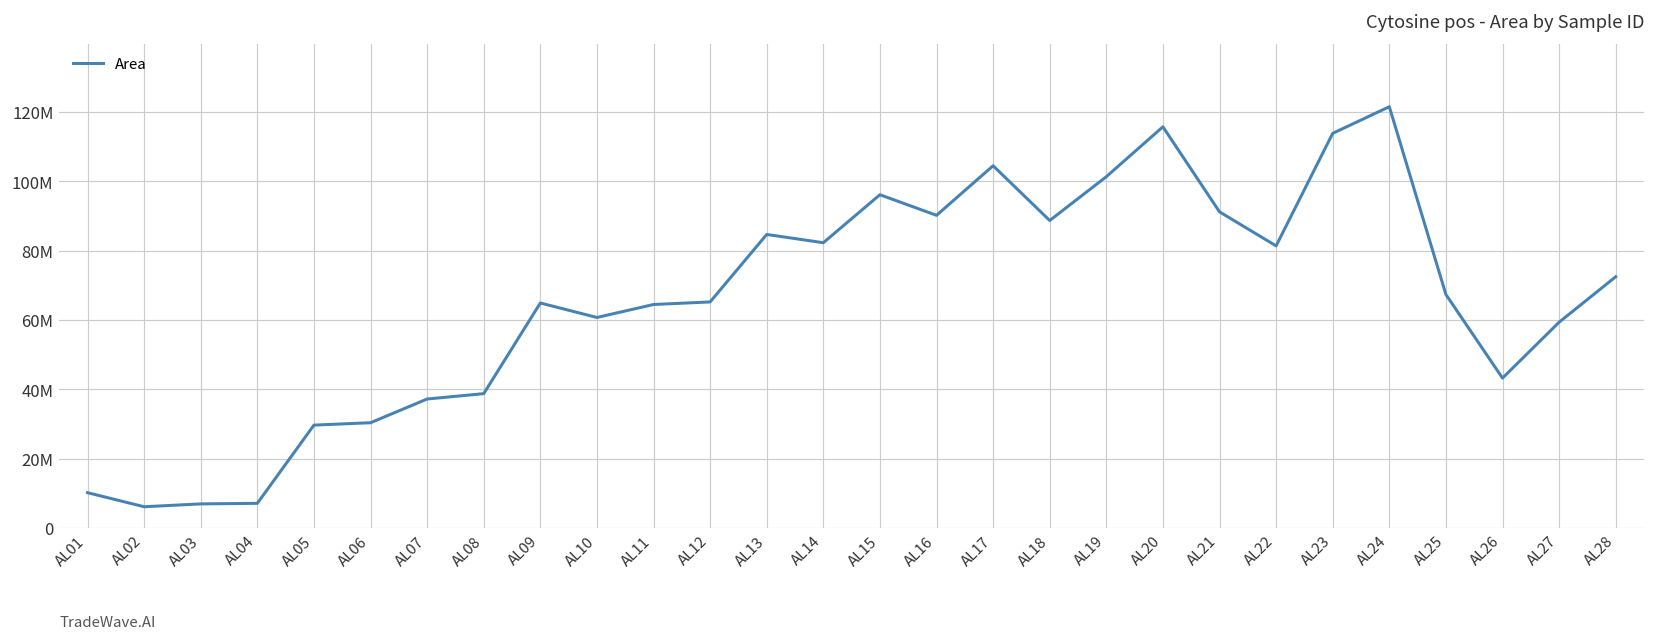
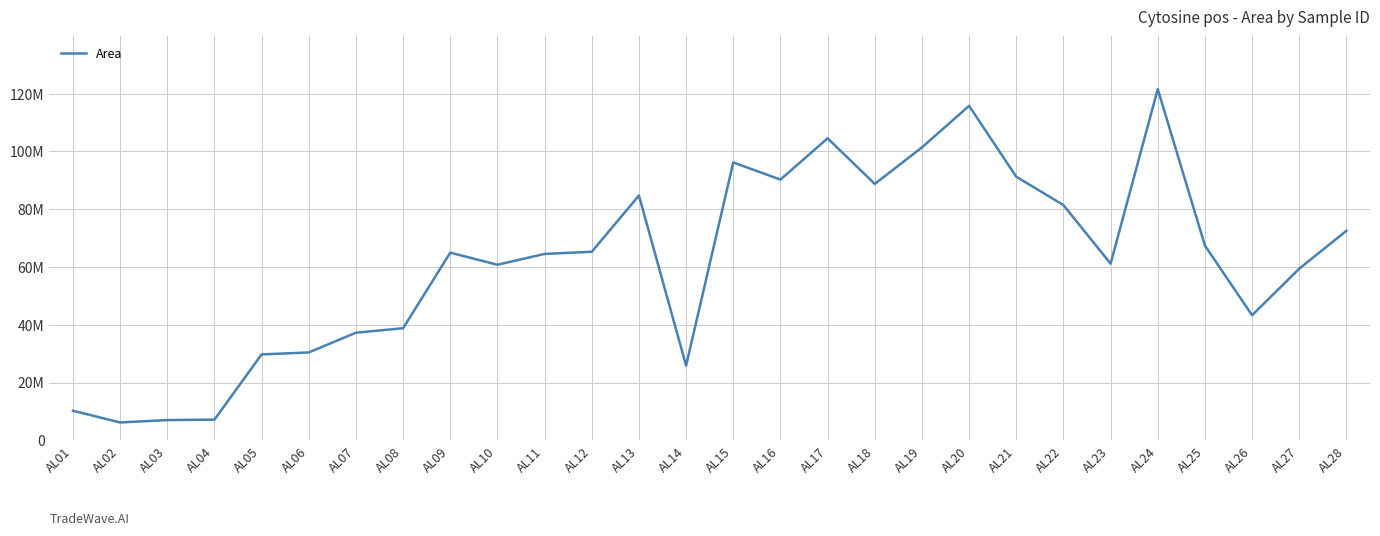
  {
    "AL01": 10000000,
    "AL02": 6000000,
    "AL03": 7000000,
    "AL04": 7000000,
    "AL05": 30000000,
    "AL06": 30000000,
    "AL07": 37000000,
    "AL08": 39000000,
    "AL09": 65000000,
    "AL10": 61000000,
    "AL11": 65000000,
    "AL12": 65000000,
    "AL13": 85000000,
-   "AL14": 82000000,
+   "AL14": 26000000,
    "AL15": 96000000,
    "AL16": 90000000,
    "AL17": 105000000,
    "AL18": 89000000,
    "AL19": 101000000,
    "AL20": 116000000,
    "AL21": 91000000,
    "AL22": 81000000,
-   "AL23": 114000000,
+   "AL23": 61000000,
    "AL24": 122000000,
    "AL25": 67000000,
    "AL26": 43000000,
    "AL27": 59000000,
    "AL28": 73000000
  }
